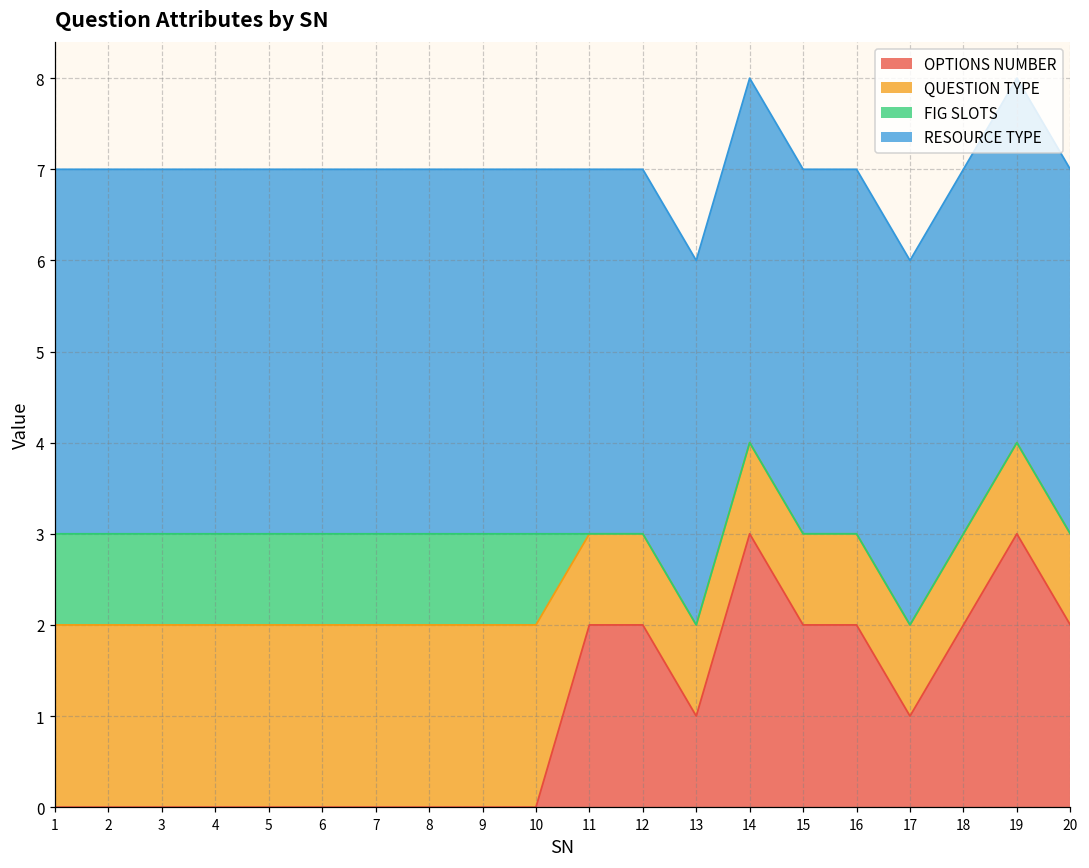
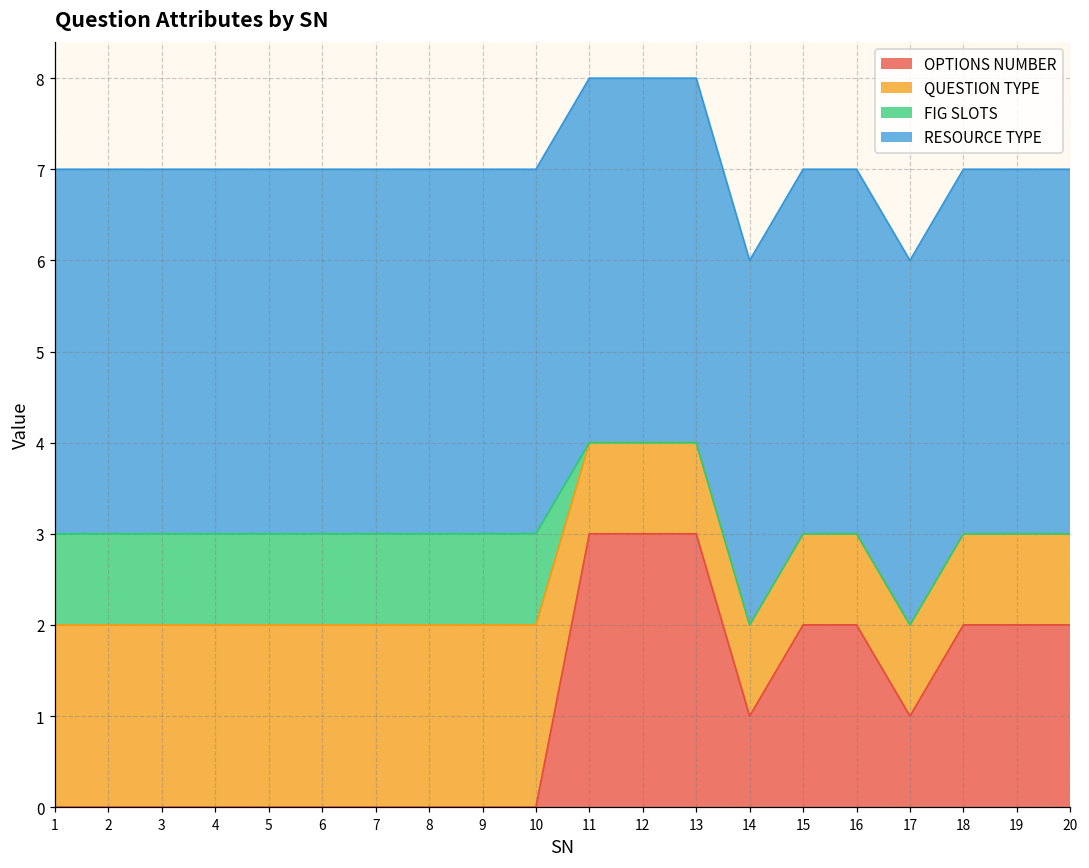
  {
    "OPTIONS NUMBER": {
      "1": 0,
      "2": 0,
      "3": 0,
      "4": 0,
      "5": 0,
      "6": 0,
      "7": 0,
      "8": 0,
      "9": 0,
      "10": 0,
-     "11": 2,
-     "12": 2,
-     "13": 1,
-     "14": 3,
+     "11": 3,
+     "12": 3,
+     "13": 3,
+     "14": 1,
      "15": 2,
      "16": 2,
      "17": 1,
      "18": 2,
-     "19": 3,
+     "19": 2,
      "20": 2
    },
    "QUESTION TYPE": {
      "1": 2,
      "2": 2,
      "3": 2,
      "4": 2,
      "5": 2,
      "6": 2,
      "7": 2,
      "8": 2,
      "9": 2,
      "10": 2
    },
    "FIG SLOTS": {
      "1": 3,
      "2": 3,
      "3": 3,
      "4": 3,
      "5": 3,
      "6": 3,
      "7": 3,
      "8": 3,
      "9": 3,
      "10": 3
    },
    "RESOURCE TYPE": {
      "1": 7,
      "2": 7,
      "3": 7,
      "4": 7,
      "5": 7,
      "6": 7,
      "7": 7,
      "8": 7,
      "9": 7,
      "10": 7,
      "15": 7,
      "16": 7,
      "17": 6,
      "18": 7,
      "20": 7
    }
  }
